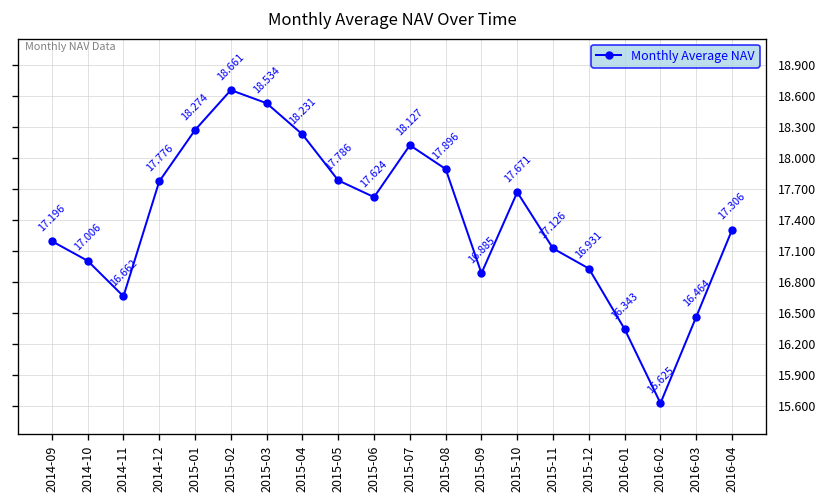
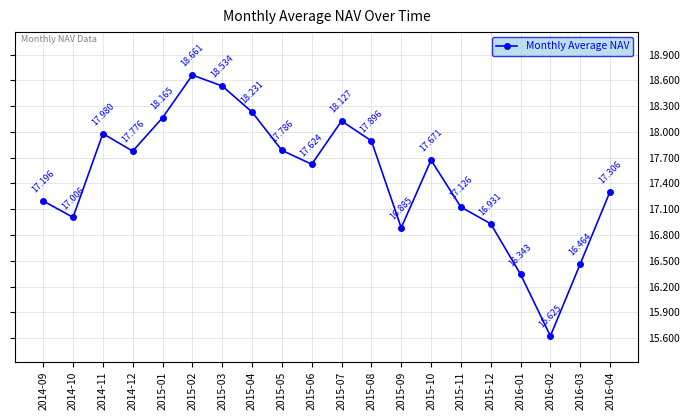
  {
    "2014-09": 17.196,
    "2014-10": 17.006,
-   "2014-11": 16.662,
+   "2014-11": 17.980,
    "2014-12": 17.776,
-   "2015-01": 18.274,
+   "2015-01": 18.165,
    "2015-02": 18.661,
    "2015-03": 18.534,
    "2015-04": 18.231,
    "2015-05": 17.786,
    "2015-06": 17.624,
    "2015-07": 18.127,
    "2015-08": 17.896,
    "2015-09": 16.885,
    "2015-10": 17.671,
    "2015-11": 17.126,
    "2015-12": 16.931,
    "2016-01": 16.343,
    "2016-02": 15.625,
    "2016-03": 16.464,
    "2016-04": 17.306
  }
